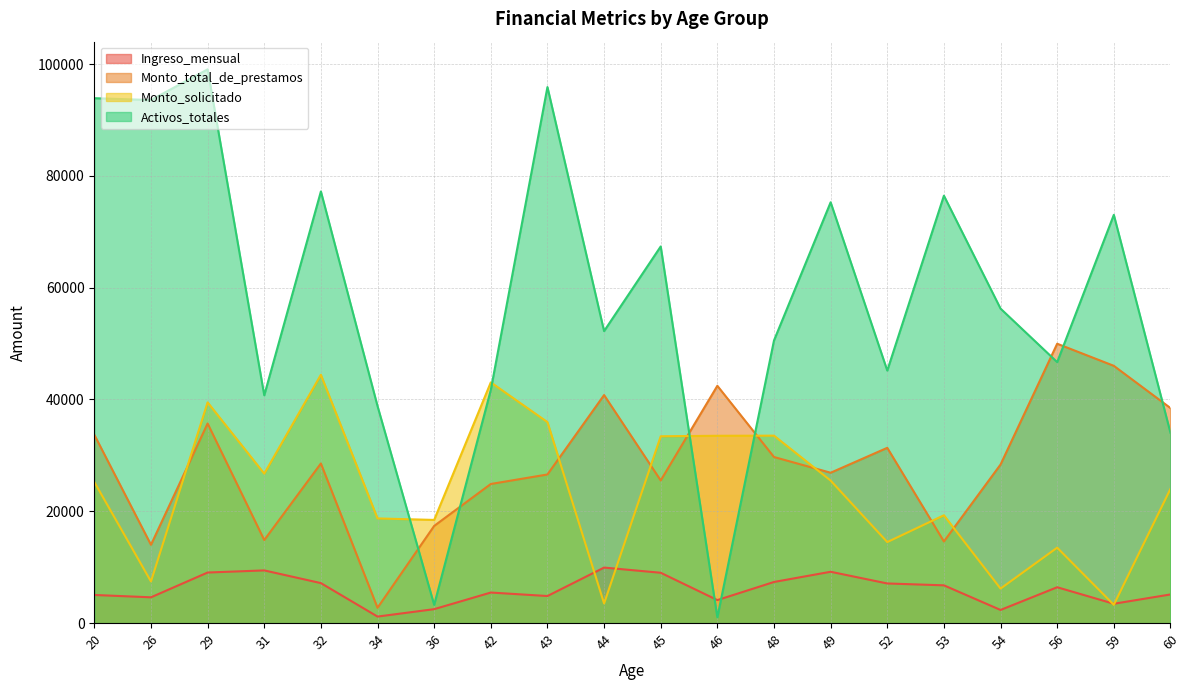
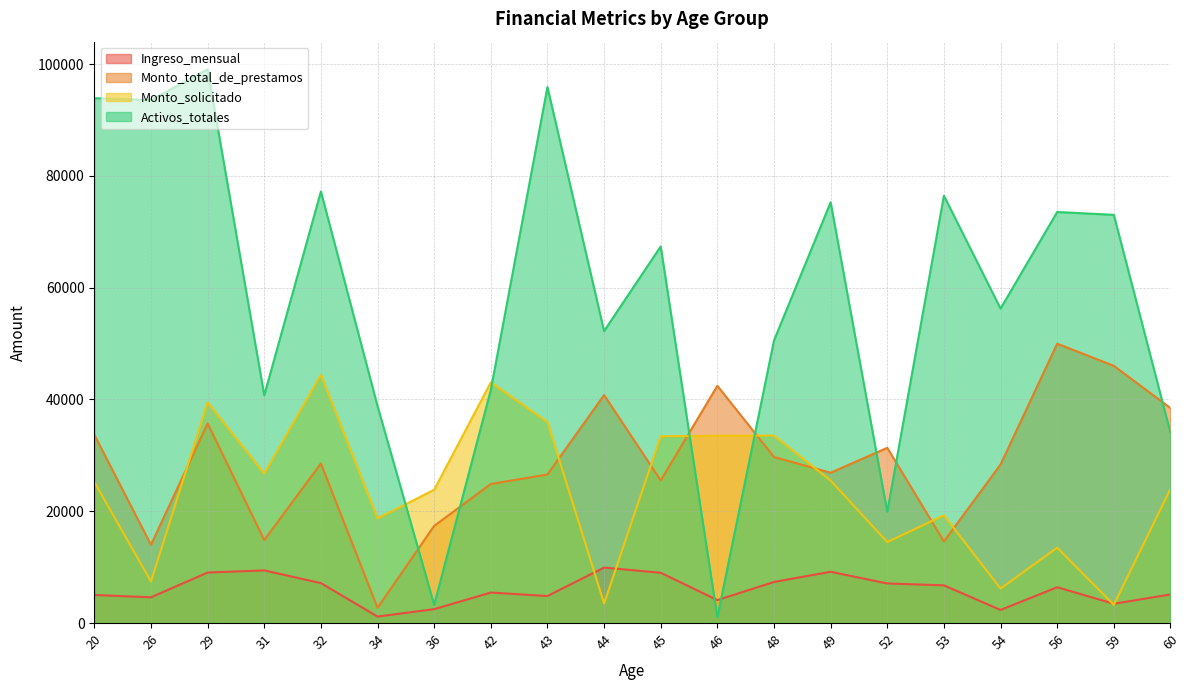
  {
    "Monto_solicitado": {
      "20": 25000,
      "26": 7000,
      "29": 39000,
      "31": 27000,
      "32": 44000,
      "34": 19000,
-     "36": 18000,
+     "36": 24000,
      "42": 43000,
      "43": 36000,
      "44": 4000,
      "45": 33000,
      "46": 34000,
      "48": 34000,
      "49": 25000,
      "52": 14000,
      "53": 19000,
      "54": 6000,
      "56": 13000,
      "60": 24000
    },
    "Activos_totales": {
      "20": 94000,
      "31": 41000,
      "32": 77000,
      "34": 39000,
      "36": 3000,
      "42": 42000,
      "43": 96000,
      "44": 52000,
      "45": 67000,
      "46": 1000,
      "48": 51000,
      "49": 75000,
-     "52": 45000,
+     "52": 20000,
      "53": 76000,
      "54": 56000,
-     "56": 47000,
+     "56": 74000,
      "59": 73000,
      "60": 34000
    }
  }
